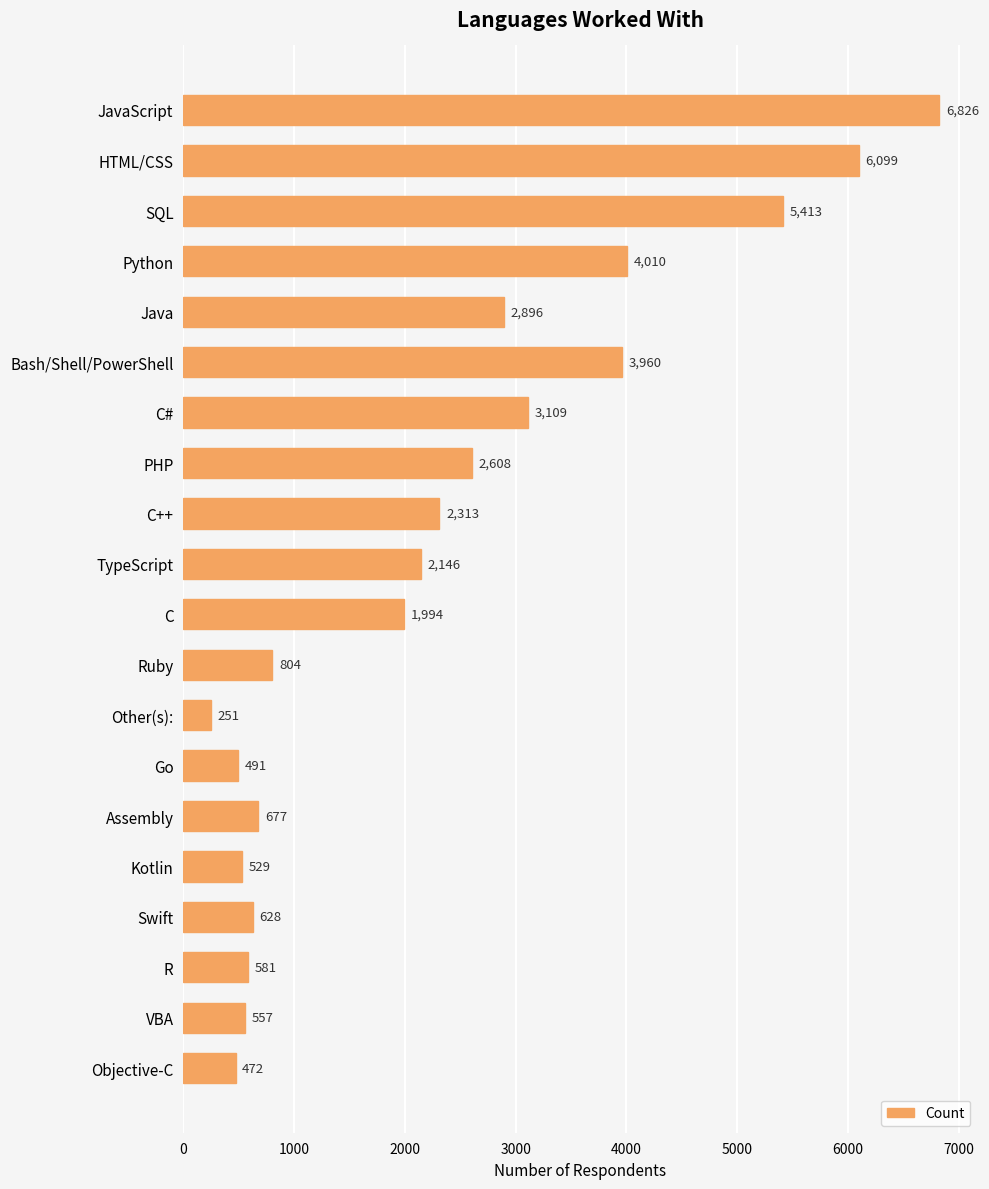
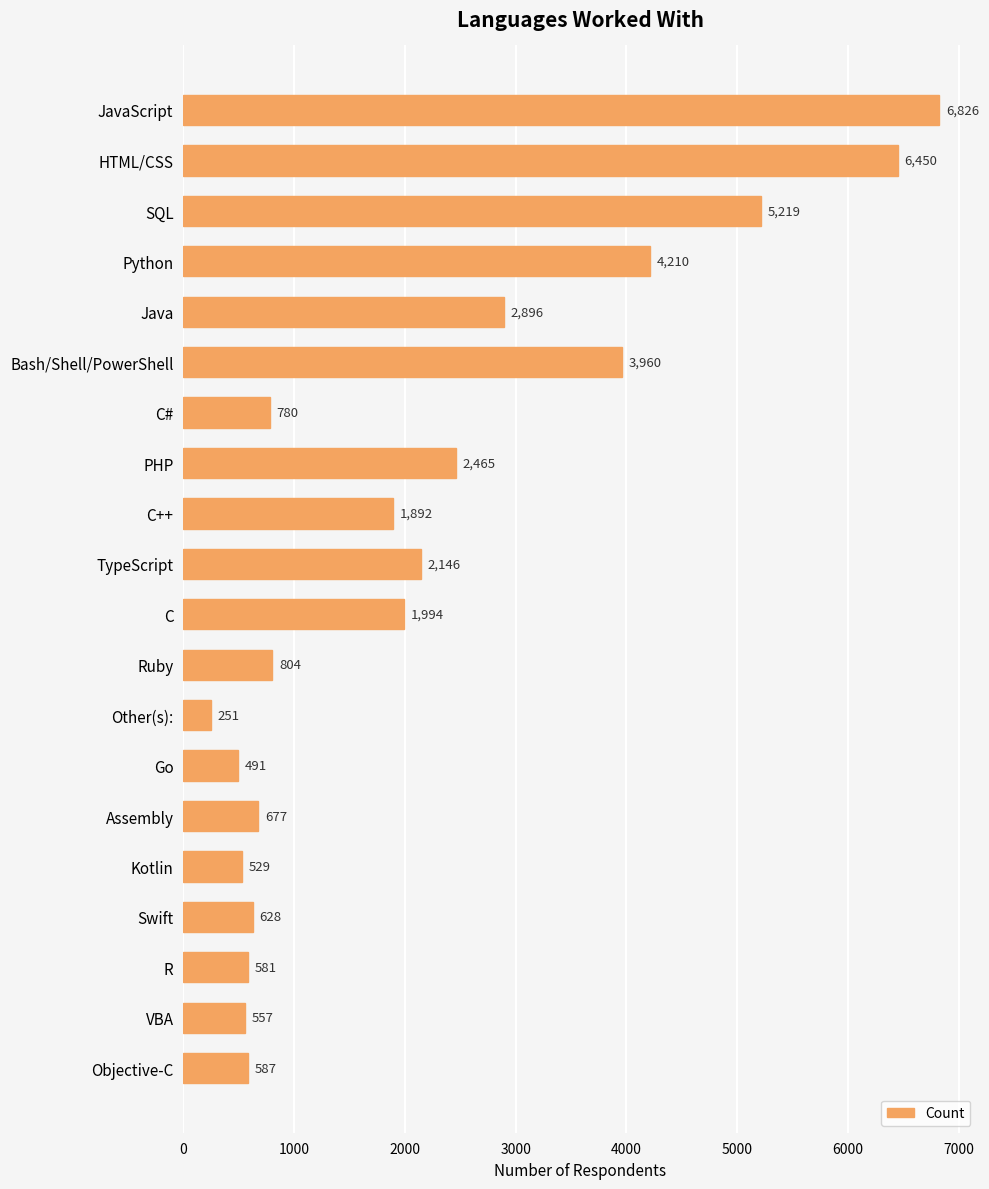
  {
    "JavaScript": "6,826",
-   "HTML/CSS": "6,099",
-   "SQL": "5,413",
-   "Python": "4,010",
+   "HTML/CSS": "6,450",
+   "SQL": "5,219",
+   "Python": "4,210",
    "Java": "2,896",
    "Bash/Shell/PowerShell": "3,960",
-   "C#": "3,109",
-   "PHP": "2,608",
-   "C++": "2,313",
+   "C#": "780",
+   "PHP": "2,465",
+   "C++": "1,892",
    "TypeScript": "2,146",
    "C": "1,994",
    "Ruby": "804",
    "Other(s):": "251",
    "Go": "491",
    "Assembly": "677",
    "Kotlin": "529",
    "Swift": "628",
    "R": "581",
    "VBA": "557",
-   "Objective-C": "472"
+   "Objective-C": "587"
  }
